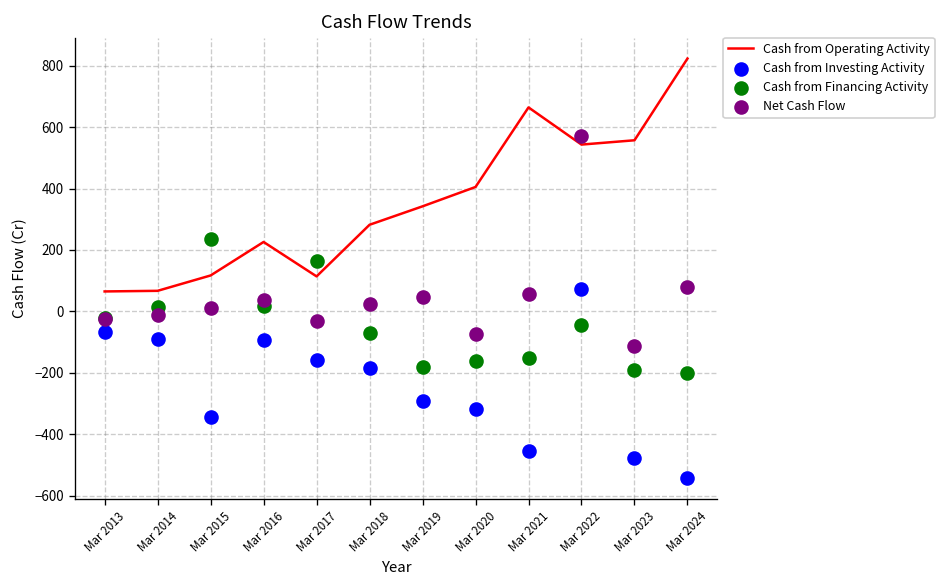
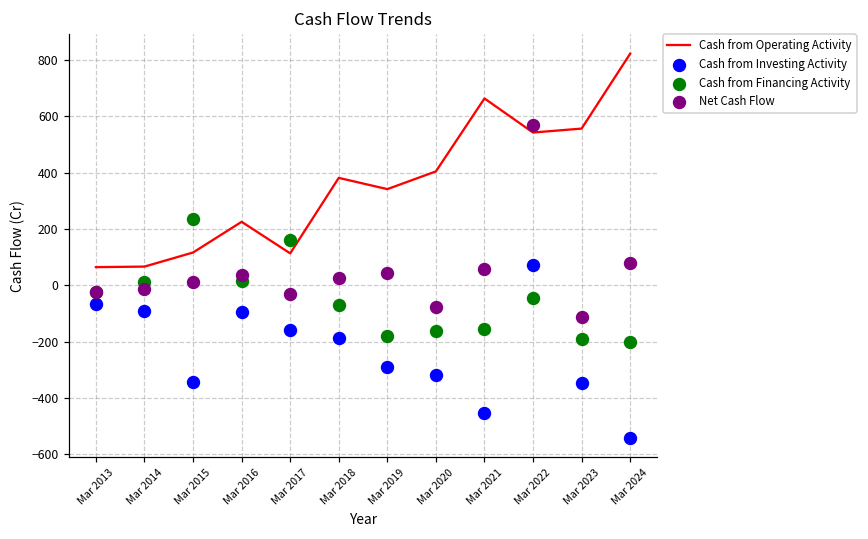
  {
    "Cash from Operating Activity": {
      "Mar 2013": 70,
      "Mar 2014": 70,
      "Mar 2015": 120,
      "Mar 2016": 230,
      "Mar 2017": 110,
-     "Mar 2018": 280,
+     "Mar 2018": 380,
      "Mar 2019": 340,
      "Mar 2020": 410,
      "Mar 2021": 660,
      "Mar 2022": 540,
      "Mar 2023": 560,
      "Mar 2024": 820
    },
    "Cash from Investing Activity": {
-     "Mar 2023": -480
+     "Mar 2023": -350
    }
  }
